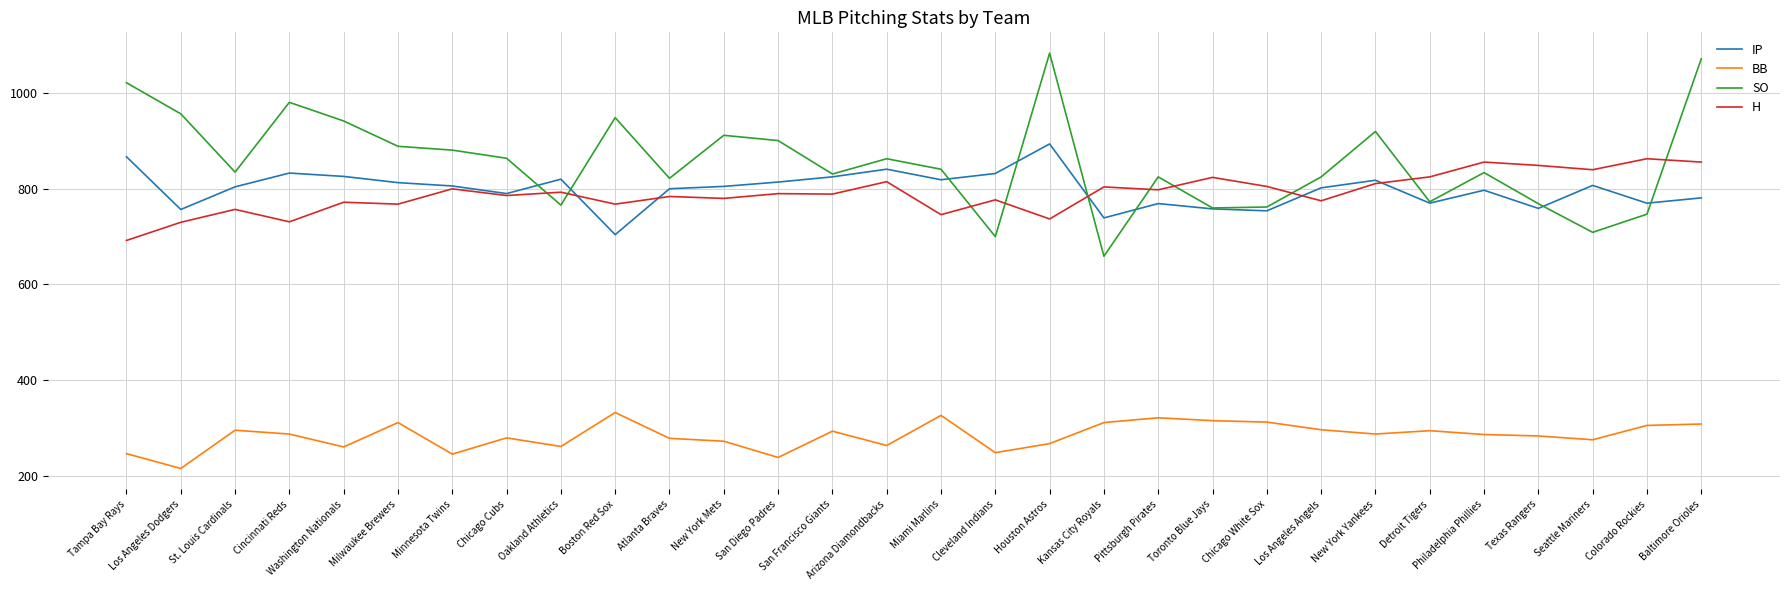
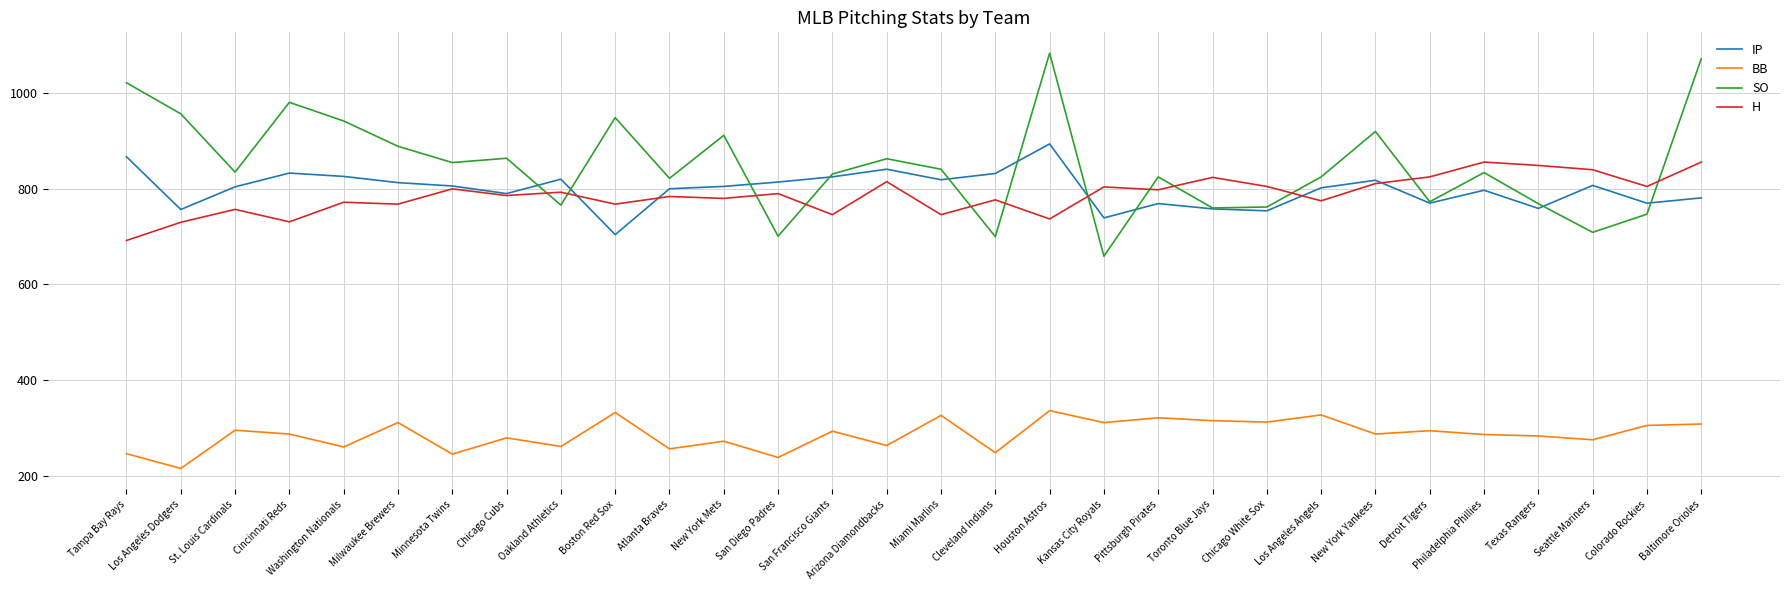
  {
    "IP": {
      "Tampa Bay Rays": 870,
      "Los Angeles Dodgers": 760,
      "St. Louis Cardinals": 800,
      "Cincinnati Reds": 830,
      "Washington Nationals": 830,
      "Milwaukee Brewers": 810,
      "Minnesota Twins": 810,
      "Oakland Athletics": 820,
      "Boston Red Sox": 700,
      "Atlanta Braves": 800,
      "New York Mets": 810,
      "San Diego Padres": 810,
      "San Francisco Giants": 830,
      "Arizona Diamondbacks": 840,
      "Miami Marlins": 820,
      "Cleveland Indians": 830,
      "Houston Astros": 890,
      "Kansas City Royals": 740,
      "Pittsburgh Pirates": 770,
      "Chicago White Sox": 750,
      "Los Angeles Angels": 800,
      "New York Yankees": 820,
      "Philadelphia Phillies": 800,
      "Texas Rangers": 760,
      "Seattle Mariners": 810,
      "Colorado Rockies": 770,
      "Baltimore Orioles": 780
    },
    "BB": {
      "Tampa Bay Rays": 250,
      "Los Angeles Dodgers": 220,
      "St. Louis Cardinals": 300,
      "Cincinnati Reds": 290,
      "Washington Nationals": 260,
      "Milwaukee Brewers": 310,
      "Minnesota Twins": 250,
      "Chicago Cubs": 280,
      "Oakland Athletics": 260,
      "Boston Red Sox": 330,
-     "Atlanta Braves": 280,
+     "Atlanta Braves": 260,
      "New York Mets": 270,
      "San Diego Padres": 240,
      "San Francisco Giants": 290,
      "Arizona Diamondbacks": 260,
      "Miami Marlins": 330,
      "Cleveland Indians": 250,
-     "Houston Astros": 270,
+     "Houston Astros": 340,
      "Kansas City Royals": 310,
      "Pittsburgh Pirates": 320,
      "Toronto Blue Jays": 320,
      "Chicago White Sox": 310,
-     "Los Angeles Angels": 300,
+     "Los Angeles Angels": 330,
      "New York Yankees": 290,
      "Detroit Tigers": 290,
      "Philadelphia Phillies": 290,
      "Texas Rangers": 280,
      "Seattle Mariners": 280,
      "Colorado Rockies": 310,
      "Baltimore Orioles": 310
    },
    "SO": {
      "Tampa Bay Rays": 1020,
      "Los Angeles Dodgers": 960,
      "St. Louis Cardinals": 840,
      "Cincinnati Reds": 980,
      "Washington Nationals": 940,
      "Milwaukee Brewers": 890,
-     "Minnesota Twins": 880,
+     "Minnesota Twins": 860,
      "Chicago Cubs": 860,
      "Oakland Athletics": 770,
      "Boston Red Sox": 950,
      "Atlanta Braves": 820,
      "New York Mets": 910,
-     "San Diego Padres": 900,
+     "San Diego Padres": 700,
      "San Francisco Giants": 830,
      "Arizona Diamondbacks": 860,
      "Miami Marlins": 840,
      "Cleveland Indians": 700,
      "Houston Astros": 1080,
      "Kansas City Royals": 660,
      "Pittsburgh Pirates": 830,
      "Chicago White Sox": 760,
      "Los Angeles Angels": 830,
      "New York Yankees": 920,
      "Philadelphia Phillies": 830,
      "Texas Rangers": 770,
      "Seattle Mariners": 710,
      "Colorado Rockies": 750,
      "Baltimore Orioles": 1070
    },
    "H": {
      "Tampa Bay Rays": 690,
      "Los Angeles Dodgers": 730,
      "St. Louis Cardinals": 760,
      "Cincinnati Reds": 730,
      "Washington Nationals": 770,
      "Milwaukee Brewers": 770,
      "Minnesota Twins": 800,
      "Oakland Athletics": 790,
      "Boston Red Sox": 770,
      "Atlanta Braves": 780,
      "New York Mets": 780,
      "San Diego Padres": 790,
-     "San Francisco Giants": 790,
+     "San Francisco Giants": 750,
      "Arizona Diamondbacks": 820,
      "Miami Marlins": 750,
      "Cleveland Indians": 780,
      "Houston Astros": 740,
      "Kansas City Royals": 800,
      "Pittsburgh Pirates": 800,
      "Toronto Blue Jays": 820,
      "Chicago White Sox": 810,
      "Los Angeles Angels": 780,
      "New York Yankees": 810,
      "Detroit Tigers": 830,
      "Philadelphia Phillies": 860,
      "Texas Rangers": 850,
      "Seattle Mariners": 840,
-     "Colorado Rockies": 860,
+     "Colorado Rockies": 810,
      "Baltimore Orioles": 860
    }
  }
